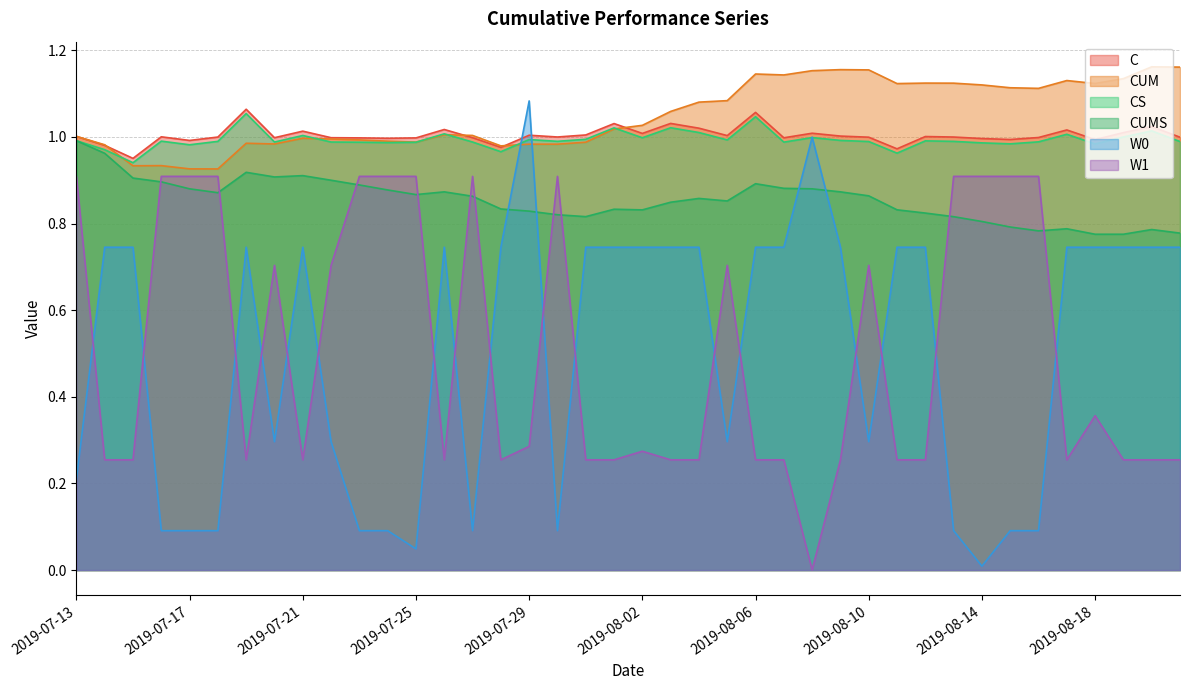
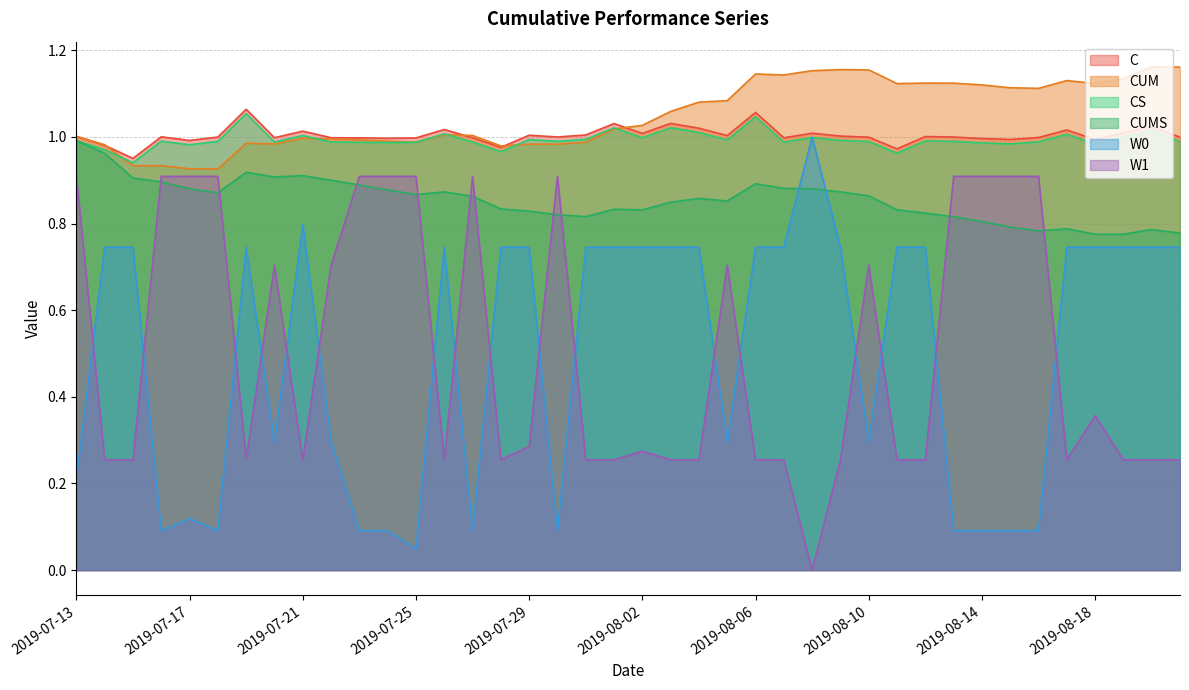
  {
    "W0": {
      "2019-07-13": 0.21,
-     "2019-07-17": 0.09,
-     "2019-07-21": 0.75,
+     "2019-07-17": 0.12,
+     "2019-07-21": 0.80,
      "2019-07-25": 0.05,
-     "2019-07-29": 1.08,
+     "2019-07-29": 0.75,
      "2019-08-02": 0.75,
      "2019-08-06": 0.75,
      "2019-08-10": 0.30,
-     "2019-08-14": 0.01,
+     "2019-08-14": 0.09,
      "2019-08-18": 0.75
    },
    "W1": {
      "2019-07-13": 0.91,
      "2019-07-17": 0.91,
      "2019-07-21": 0.25,
      "2019-07-25": 0.91,
      "2019-07-29": 0.29,
      "2019-08-02": 0.27,
      "2019-08-06": 0.25,
      "2019-08-10": 0.70,
      "2019-08-14": 0.91,
      "2019-08-18": 0.36
    }
  }
